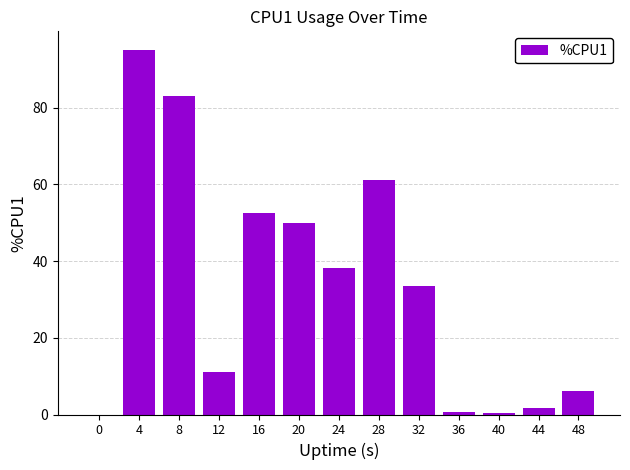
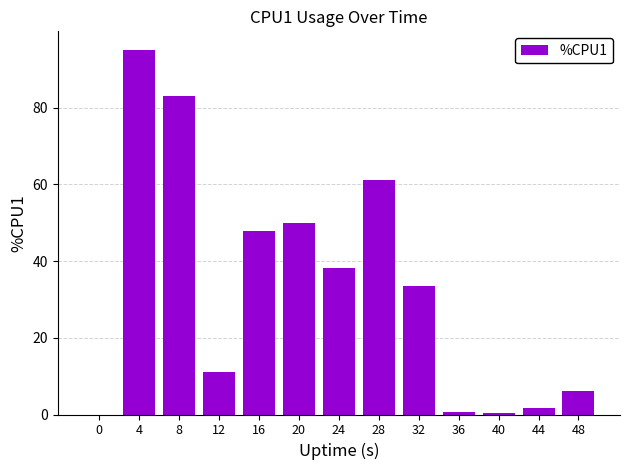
  {
    "0": 0,
    "4": 95,
    "8": 83,
    "12": 11,
-   "16": 53,
+   "16": 48,
    "20": 50,
    "24": 38,
    "28": 61,
    "32": 34,
    "36": 1,
    "44": 2,
    "48": 6
  }
